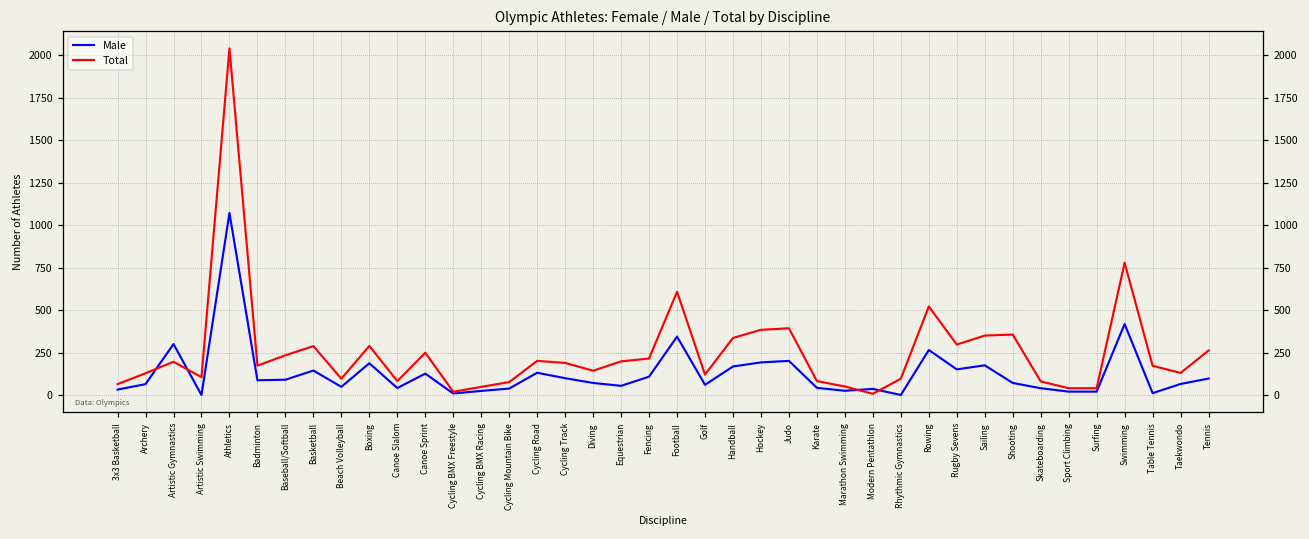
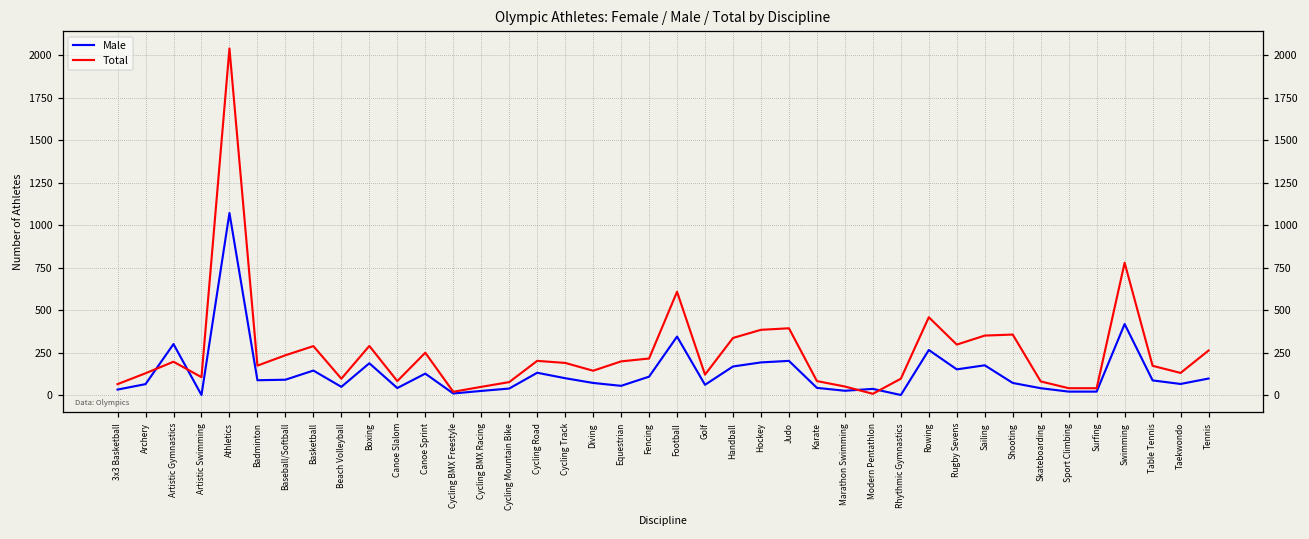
  {
    "Male": {
      "3x3 Basketball": 30,
      "Archery": 60,
      "Artistic Gymnastics": 300,
      "Artistic Swimming": 0,
      "Athletics": 1070,
      "Badminton": 90,
      "Baseball/Softball": 90,
      "Basketball": 140,
      "Beach Volleyball": 50,
      "Boxing": 190,
      "Canoe Slalom": 40,
      "Canoe Sprint": 130,
      "Cycling BMX Racing": 20,
      "Cycling Mountain Bike": 40,
      "Cycling Road": 130,
      "Cycling Track": 100,
      "Diving": 70,
      "Equestrian": 50,
      "Fencing": 110,
      "Football": 340,
      "Golf": 60,
      "Handball": 170,
      "Hockey": 190,
      "Judo": 200,
      "Karate": 40,
      "Marathon Swimming": 30,
      "Modern Pentathlon": 40,
      "Rhythmic Gymnastics": 0,
      "Rowing": 270,
      "Rugby Sevens": 150,
      "Sailing": 180,
      "Shooting": 70,
      "Skateboarding": 40,
      "Sport Climbing": 20,
      "Surfing": 20,
      "Swimming": 420,
-     "Table Tennis": 10,
+     "Table Tennis": 90,
      "Taekwondo": 70,
      "Tennis": 100
    },
    "Total": {
      "3x3 Basketball": 60,
      "Archery": 130,
      "Artistic Gymnastics": 200,
      "Artistic Swimming": 110,
      "Athletics": 2040,
      "Badminton": 170,
      "Baseball/Softball": 230,
      "Basketball": 290,
      "Beach Volleyball": 100,
      "Boxing": 290,
      "Canoe Slalom": 80,
      "Canoe Sprint": 250,
      "Cycling BMX Racing": 50,
      "Cycling Mountain Bike": 80,
      "Cycling Road": 200,
      "Cycling Track": 190,
      "Diving": 140,
      "Equestrian": 200,
      "Fencing": 220,
      "Football": 610,
      "Golf": 120,
      "Handball": 340,
      "Hockey": 380,
      "Judo": 390,
      "Karate": 80,
      "Marathon Swimming": 50,
      "Modern Pentathlon": 10,
      "Rhythmic Gymnastics": 100,
-     "Rowing": 520,
+     "Rowing": 460,
      "Rugby Sevens": 300,
      "Sailing": 350,
      "Shooting": 360,
      "Skateboarding": 80,
      "Sport Climbing": 40,
      "Surfing": 40,
      "Swimming": 780,
      "Table Tennis": 170,
      "Taekwondo": 130,
      "Tennis": 260
    }
  }
